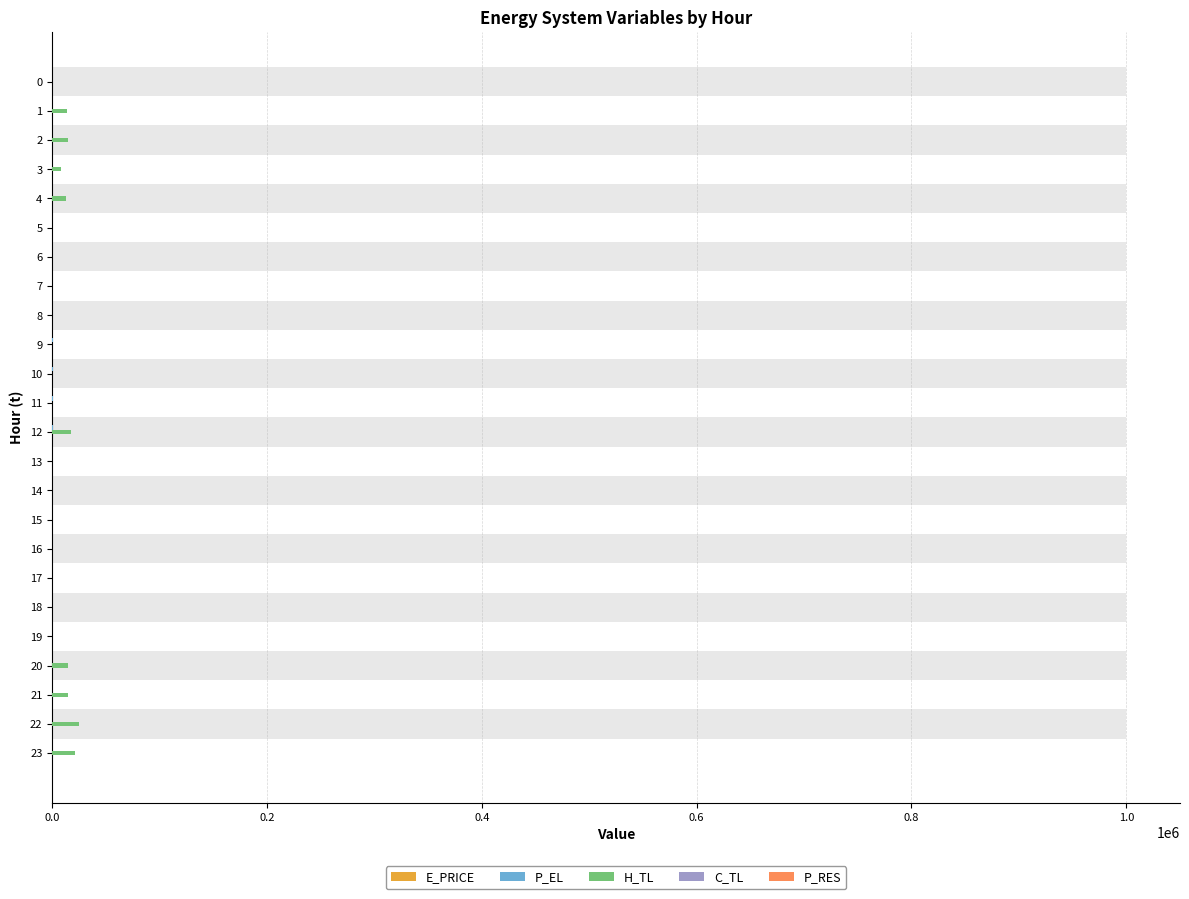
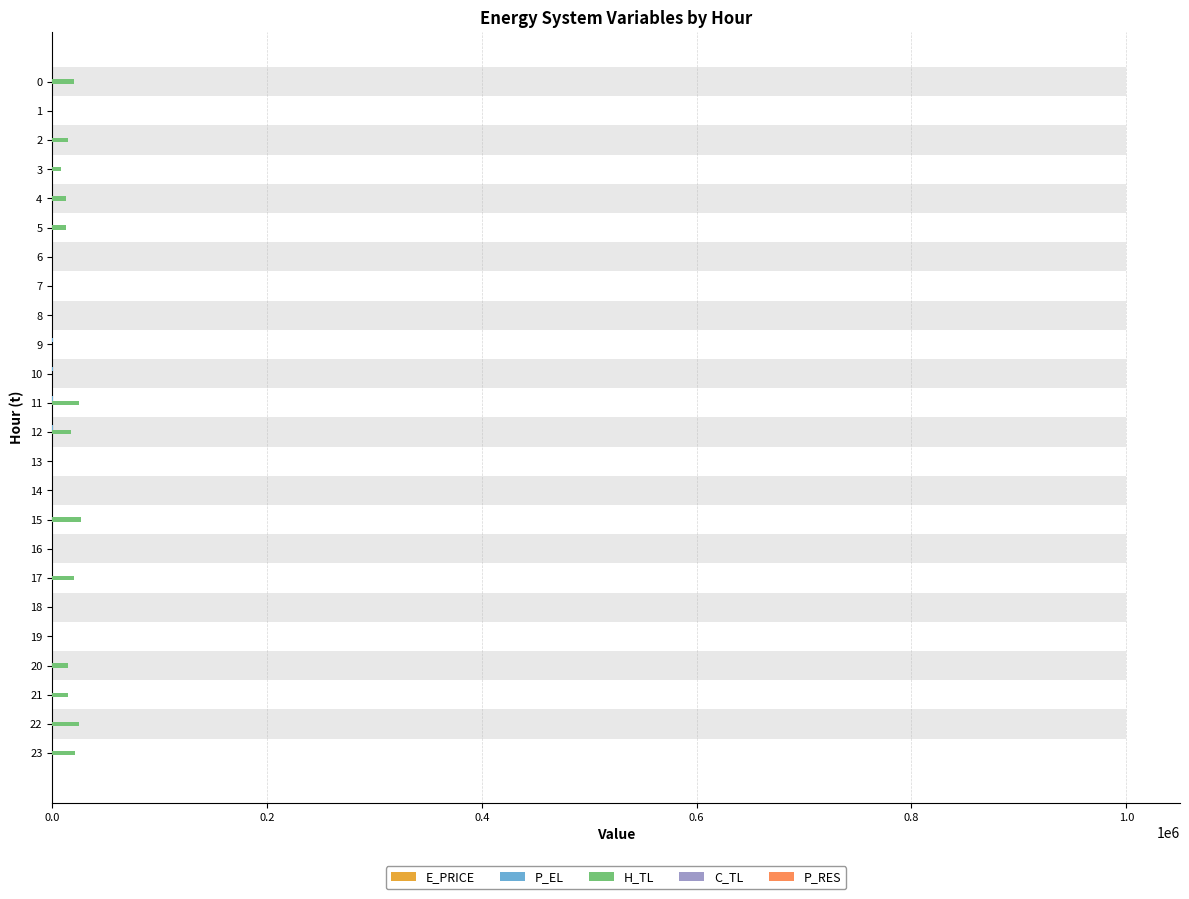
  {
    "H_TL": {
-     "0": 0,
-     "1": 14000,
-     "5": 0,
-     "11": 0,
-     "15": 0,
-     "17": 0
+     "0": 20000,
+     "1": 0,
+     "5": 13000,
+     "11": 25000,
+     "15": 27000,
+     "17": 20000
    }
  }
